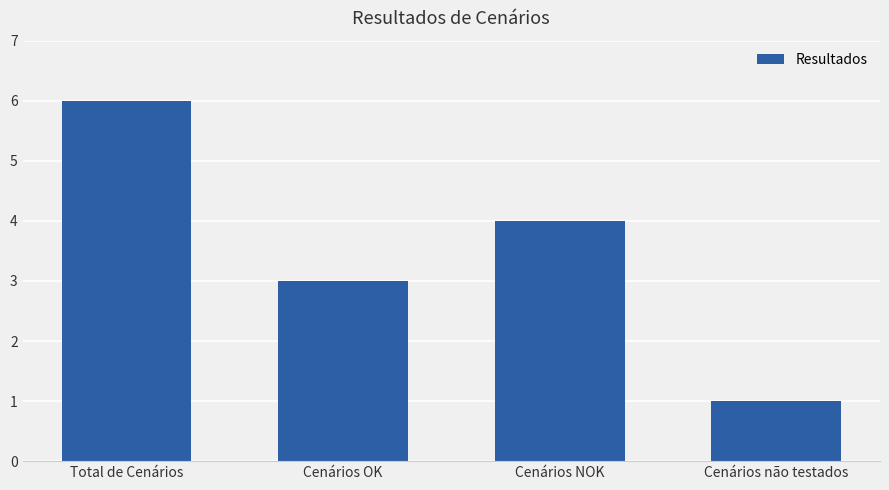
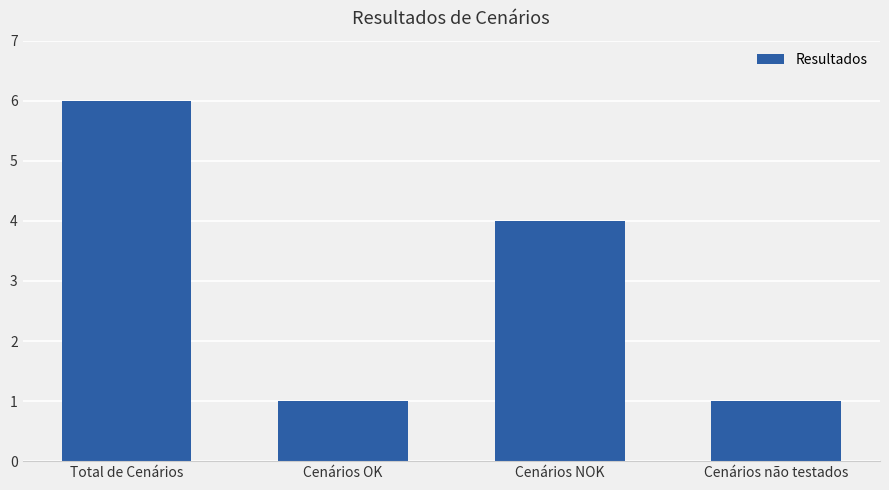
  {
    "Total de Cenários": 6,
-   "Cenários OK": 3,
+   "Cenários OK": 1,
    "Cenários NOK": 4,
    "Cenários não testados": 1
  }
